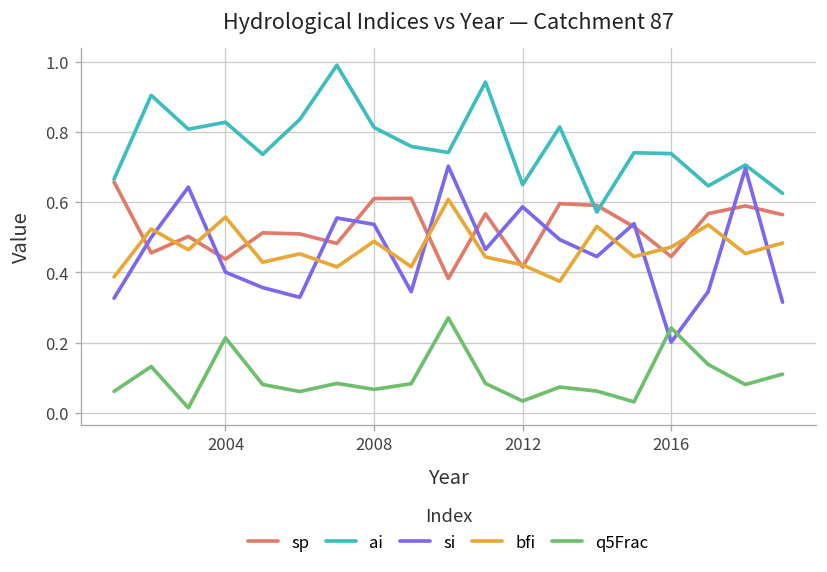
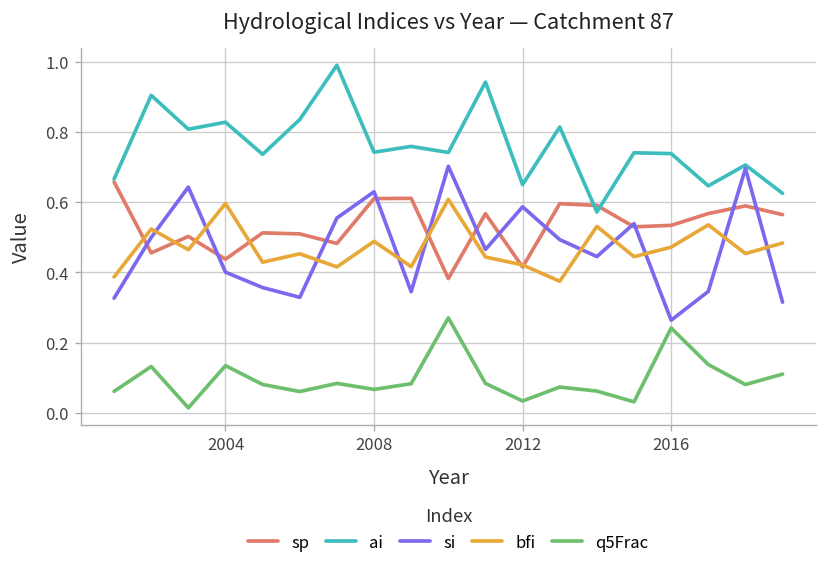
  {
    "sp": {
      "2004": 0.44,
      "2008": 0.61,
-     "2016": 0.45
+     "2016": 0.53
    },
    "ai": {
      "2004": 0.83,
-     "2008": 0.81,
+     "2008": 0.74,
      "2012": 0.65,
      "2016": 0.74
    },
    "si": {
      "2004": 0.40,
-     "2008": 0.54,
+     "2008": 0.63,
      "2012": 0.59,
-     "2016": 0.20
+     "2016": 0.26
    },
    "bfi": {
-     "2004": 0.56,
+     "2004": 0.60,
      "2008": 0.49,
      "2016": 0.47
    },
    "q5Frac": {
-     "2004": 0.21,
+     "2004": 0.13,
      "2008": 0.07,
      "2012": 0.03,
      "2016": 0.24
    }
  }
